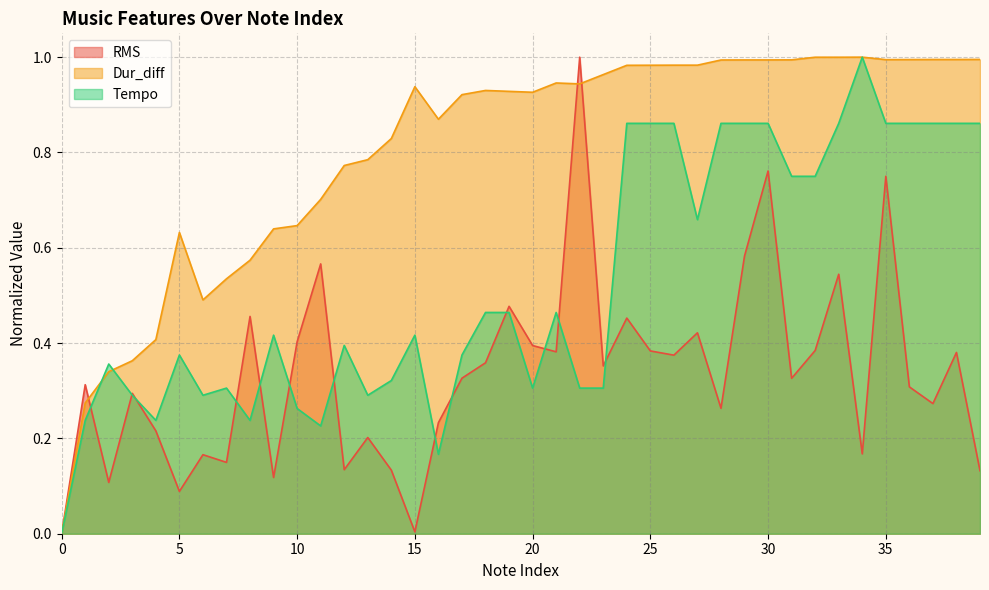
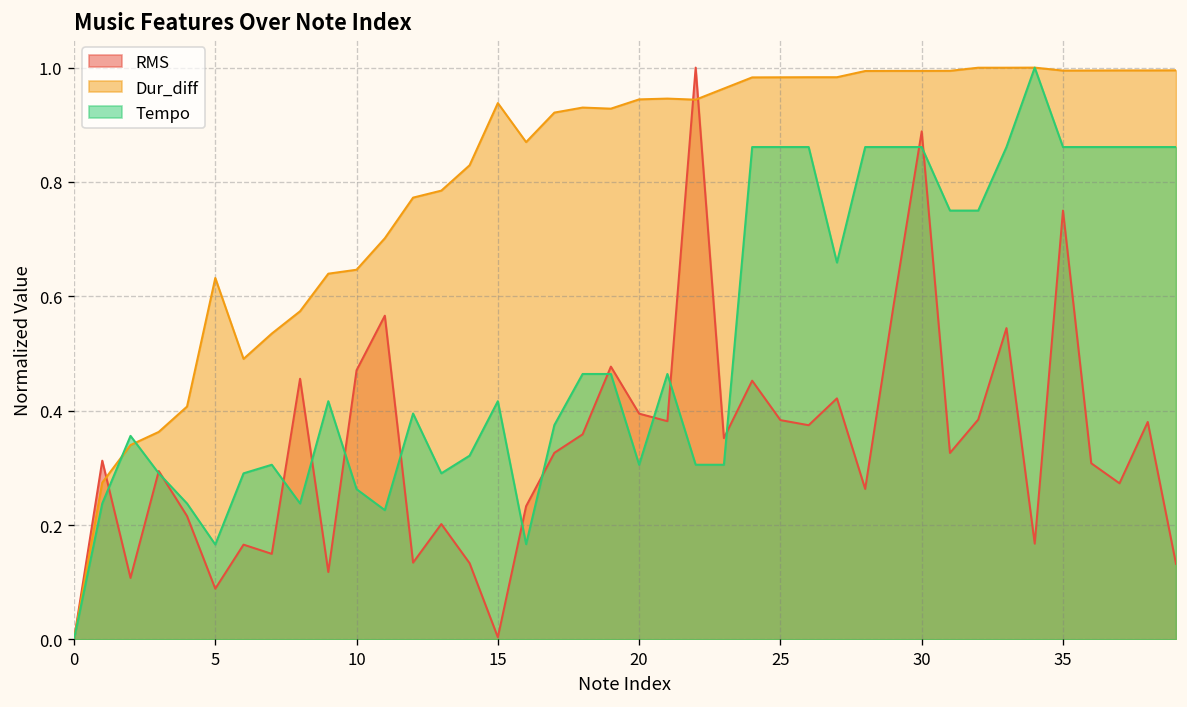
  {
    "RMS": {
      "5": 0.09,
-     "10": 0.40,
+     "10": 0.47,
      "15": 0.00,
      "20": 0.39,
      "25": 0.38,
-     "30": 0.76,
+     "30": 0.89,
      "35": 0.75
    },
    "Dur_diff": {
      "5": 0.63,
      "10": 0.65,
      "15": 0.94,
-     "20": 0.93,
+     "20": 0.94,
      "25": 0.98,
      "30": 0.99,
      "35": 0.99
    },
    "Tempo": {
-     "5": 0.38,
+     "5": 0.17,
      "10": 0.26,
      "15": 0.42,
      "20": 0.31,
      "25": 0.86,
      "30": 0.86,
      "35": 0.86
    }
  }
